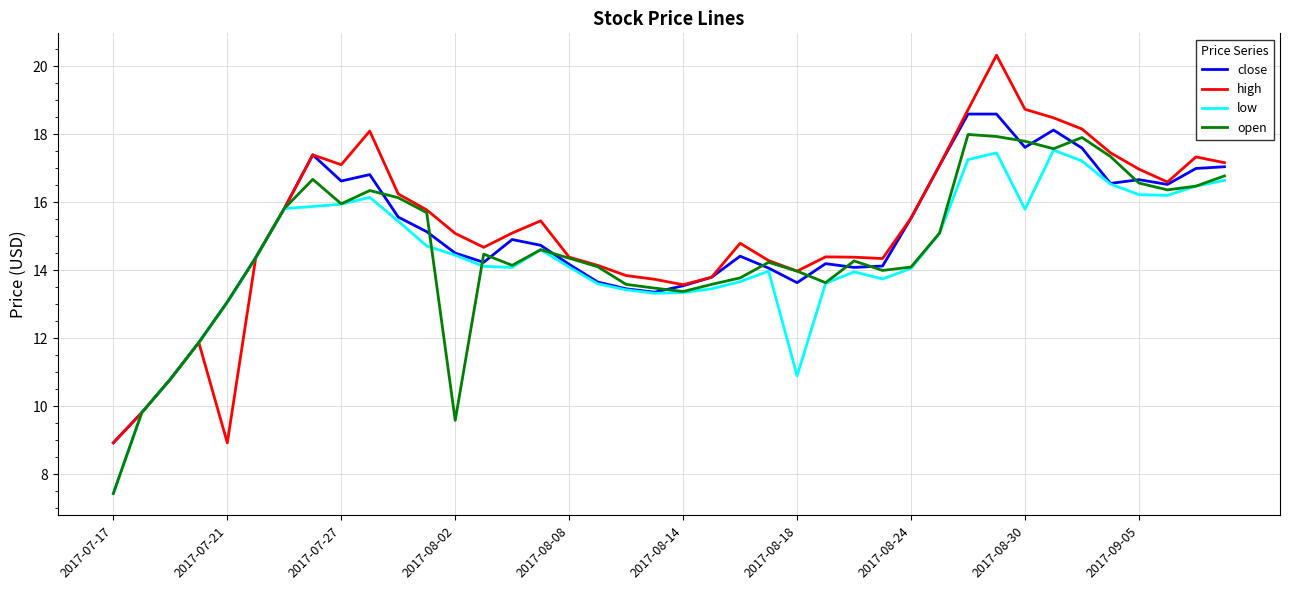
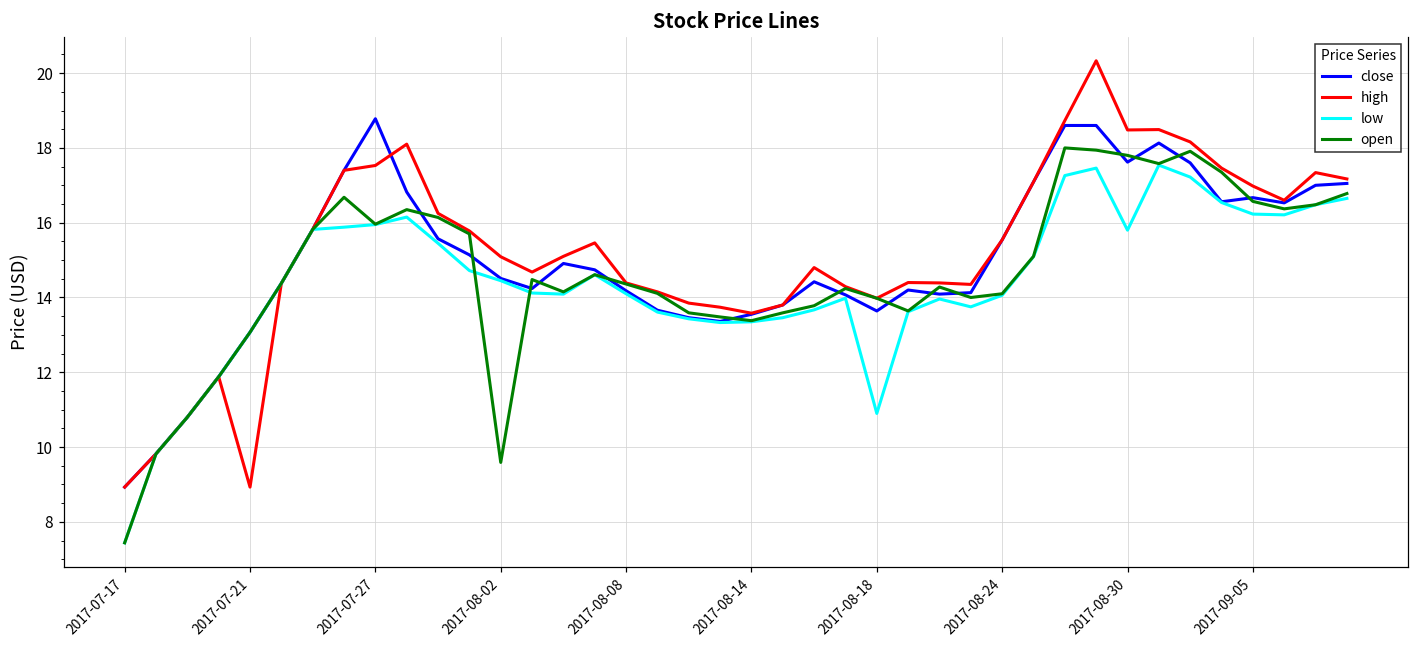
  {
    "close": {
-     "2017-07-27": 16.6,
+     "2017-07-27": 18.8,
      "2017-08-08": 14.2,
      "2017-08-18": 13.6,
      "2017-08-30": 17.6,
      "2017-09-05": 16.7
    },
    "high": {
      "2017-07-21": 8.9,
-     "2017-07-27": 17.1,
+     "2017-07-27": 17.5,
      "2017-08-02": 15.1,
-     "2017-08-30": 18.7,
+     "2017-08-30": 18.5,
      "2017-09-05": 17.0
    },
    "low": {
      "2017-08-08": 14.1,
      "2017-08-18": 10.9,
      "2017-08-30": 15.8,
      "2017-09-05": 16.2
    },
    "open": {
      "2017-08-02": 9.6,
      "2017-08-30": 17.8,
      "2017-09-05": 16.6
    }
  }
